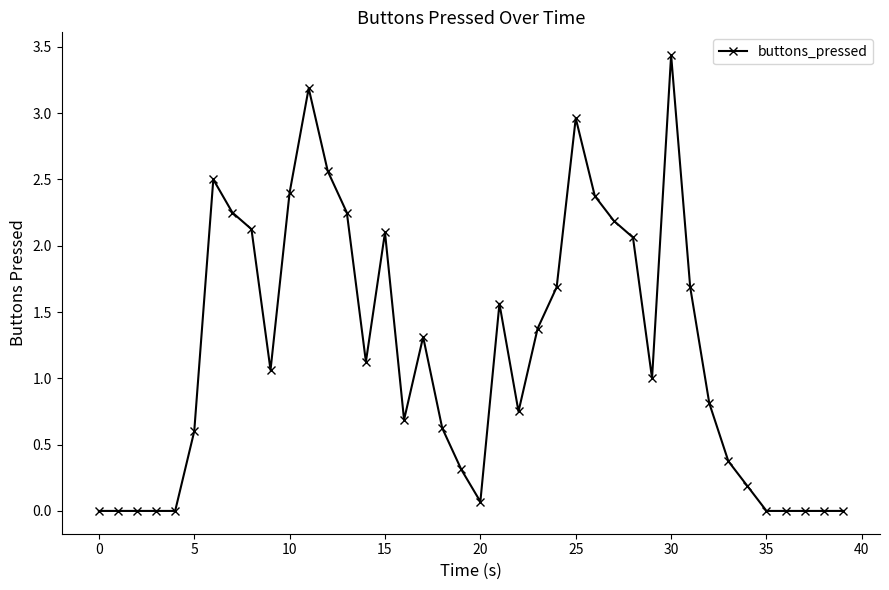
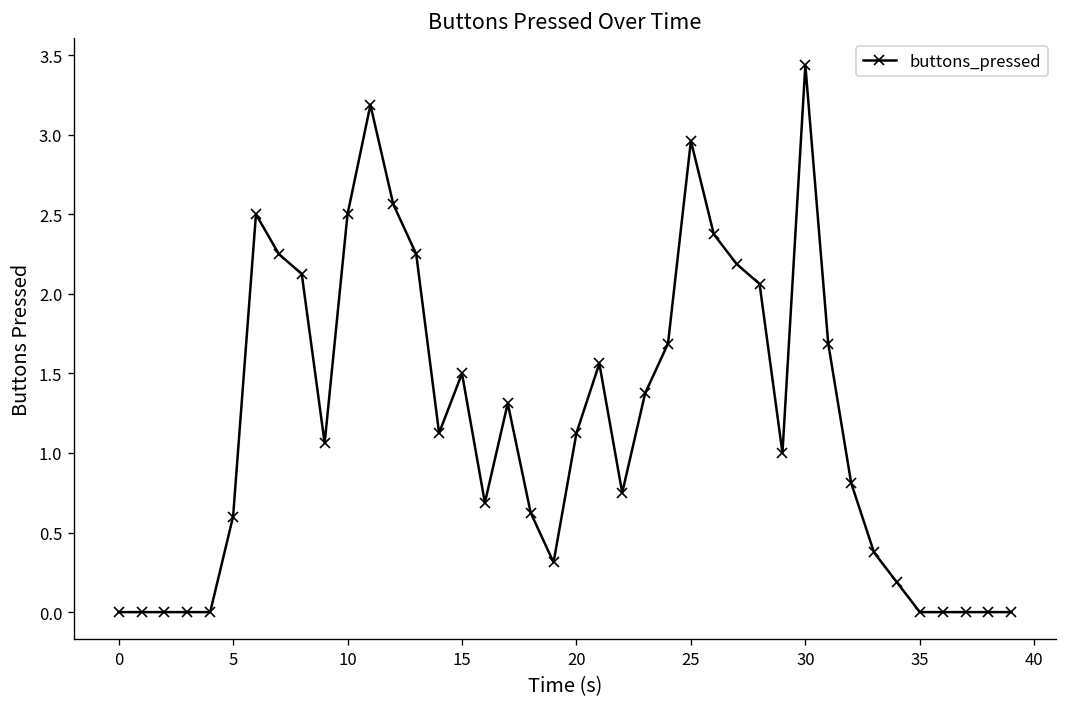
  {
    "0": 0.00,
    "5": 0.60,
-   "10": 2.4,
-   "15": 2.1,
-   "20": 0.07,
+   "10": 2.5,
+   "15": 1.5,
+   "20": 1.13,
    "25": 2.96,
    "30": 3.44,
    "35": 0.00
  }
